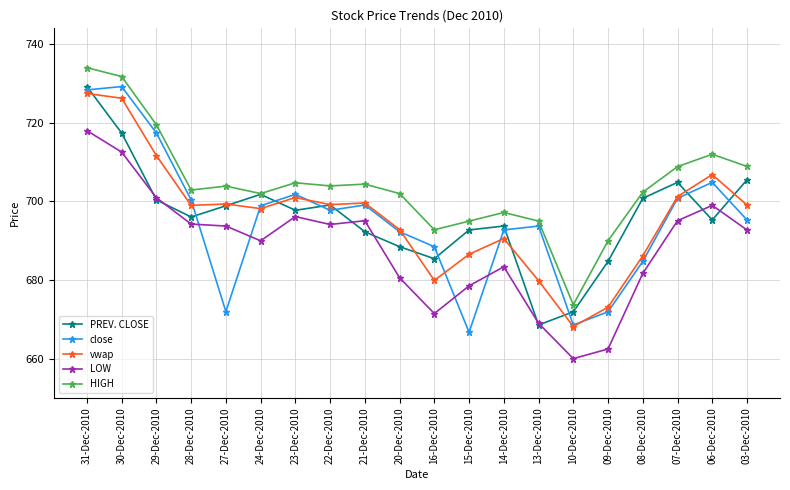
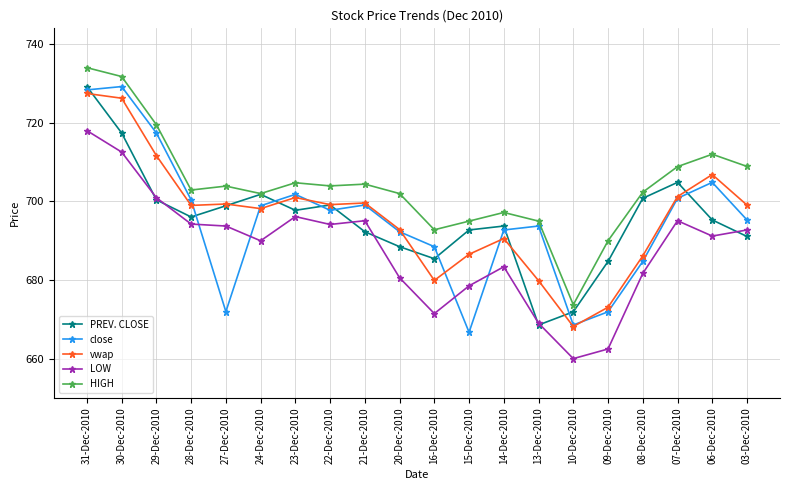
  {
    "PREV. CLOSE": {
      "31-Dec-2010": 729,
      "30-Dec-2010": 717,
      "28-Dec-2010": 696,
      "23-Dec-2010": 698,
      "21-Dec-2010": 692,
      "20-Dec-2010": 689,
      "16-Dec-2010": 685,
      "15-Dec-2010": 693,
      "14-Dec-2010": 694,
      "10-Dec-2010": 672,
      "09-Dec-2010": 685,
      "08-Dec-2010": 701,
      "07-Dec-2010": 705,
      "06-Dec-2010": 695,
-     "03-Dec-2010": 706
+     "03-Dec-2010": 691
    },
    "close": {
      "31-Dec-2010": 728,
      "30-Dec-2010": 729,
      "29-Dec-2010": 717,
      "28-Dec-2010": 700,
      "27-Dec-2010": 672,
      "24-Dec-2010": 699,
      "23-Dec-2010": 702,
      "22-Dec-2010": 698,
      "16-Dec-2010": 689,
      "15-Dec-2010": 667,
      "14-Dec-2010": 693,
      "13-Dec-2010": 694,
      "09-Dec-2010": 672,
      "08-Dec-2010": 685,
      "06-Dec-2010": 705,
      "03-Dec-2010": 695
    },
    "vwap": {
      "31-Dec-2010": 727,
      "30-Dec-2010": 726,
      "29-Dec-2010": 712,
      "28-Dec-2010": 699,
      "24-Dec-2010": 698,
      "23-Dec-2010": 701,
      "16-Dec-2010": 680,
      "15-Dec-2010": 687,
      "14-Dec-2010": 691,
      "13-Dec-2010": 680,
      "09-Dec-2010": 673,
      "08-Dec-2010": 686,
      "06-Dec-2010": 707,
      "03-Dec-2010": 699
    },
    "LOW": {
      "31-Dec-2010": 718,
      "30-Dec-2010": 713,
      "28-Dec-2010": 694,
      "27-Dec-2010": 694,
      "24-Dec-2010": 690,
      "23-Dec-2010": 696,
      "22-Dec-2010": 694,
      "21-Dec-2010": 695,
      "20-Dec-2010": 681,
      "16-Dec-2010": 672,
      "15-Dec-2010": 679,
      "14-Dec-2010": 683,
      "10-Dec-2010": 660,
      "09-Dec-2010": 663,
      "08-Dec-2010": 682,
      "07-Dec-2010": 695,
-     "06-Dec-2010": 699,
+     "06-Dec-2010": 691,
      "03-Dec-2010": 693
    },
    "HIGH": {
      "31-Dec-2010": 734,
      "30-Dec-2010": 732,
      "29-Dec-2010": 720,
      "28-Dec-2010": 703,
      "27-Dec-2010": 704,
      "23-Dec-2010": 705,
      "22-Dec-2010": 704,
      "21-Dec-2010": 704,
      "20-Dec-2010": 702,
      "16-Dec-2010": 693,
      "15-Dec-2010": 695,
      "14-Dec-2010": 697,
      "13-Dec-2010": 695,
      "10-Dec-2010": 674,
      "09-Dec-2010": 690,
      "08-Dec-2010": 702,
      "07-Dec-2010": 709,
      "06-Dec-2010": 712,
      "03-Dec-2010": 709
    }
  }
